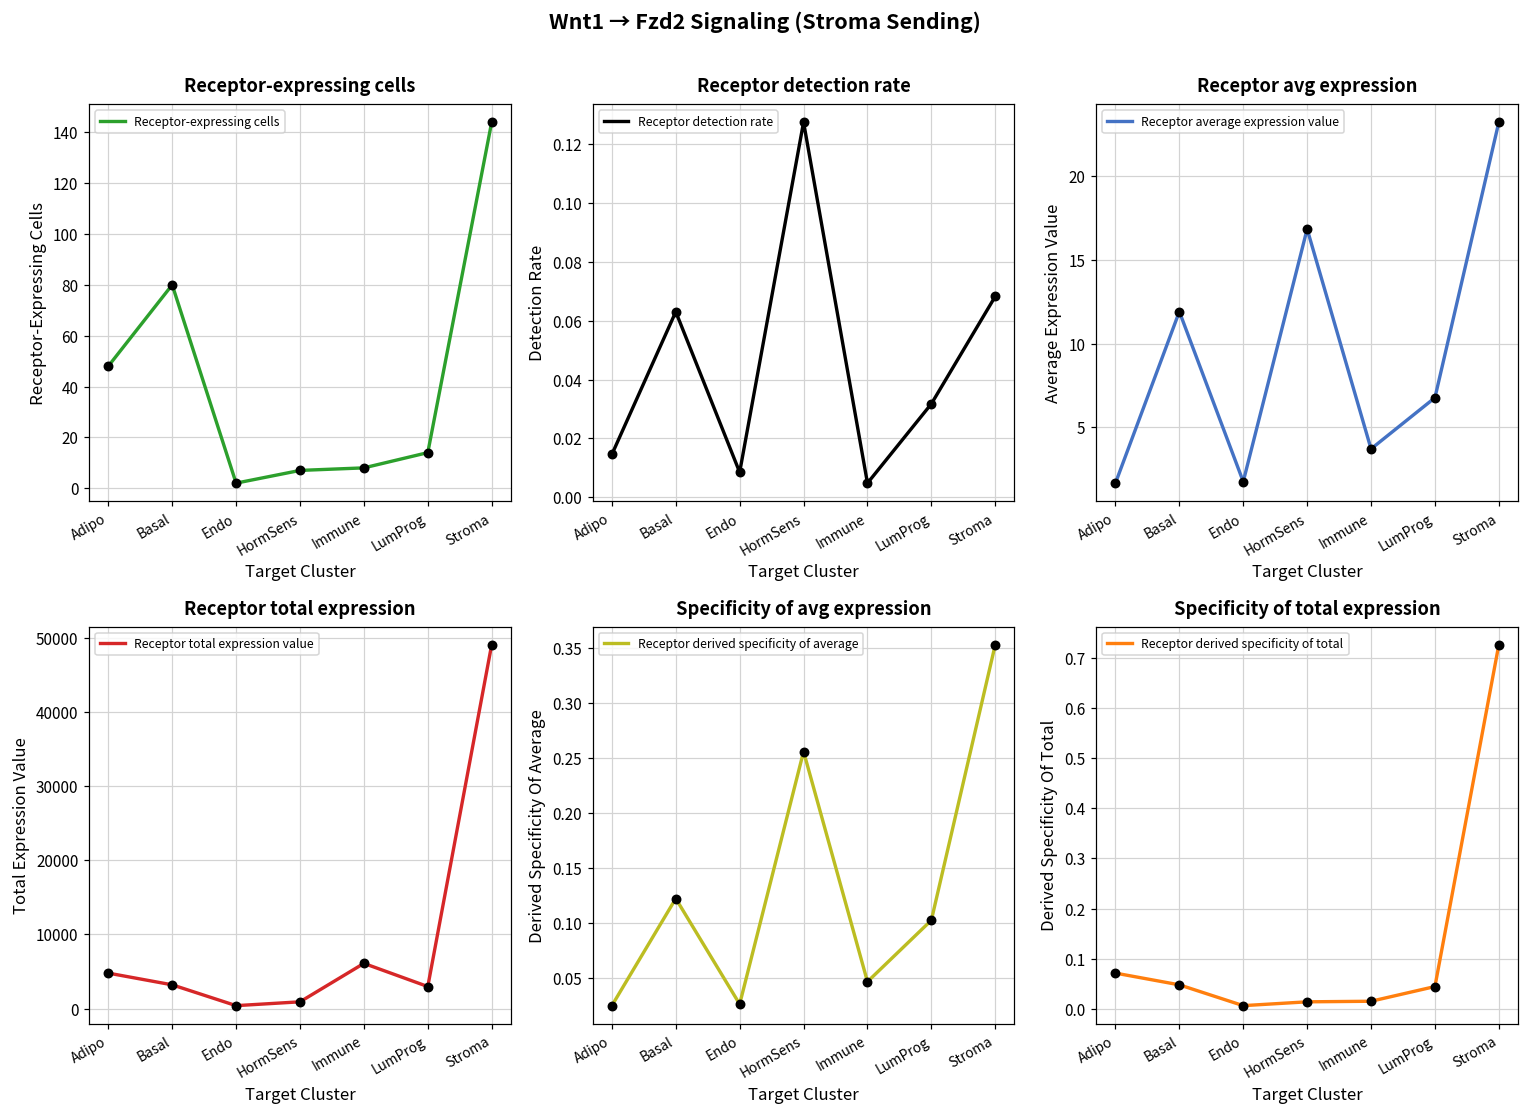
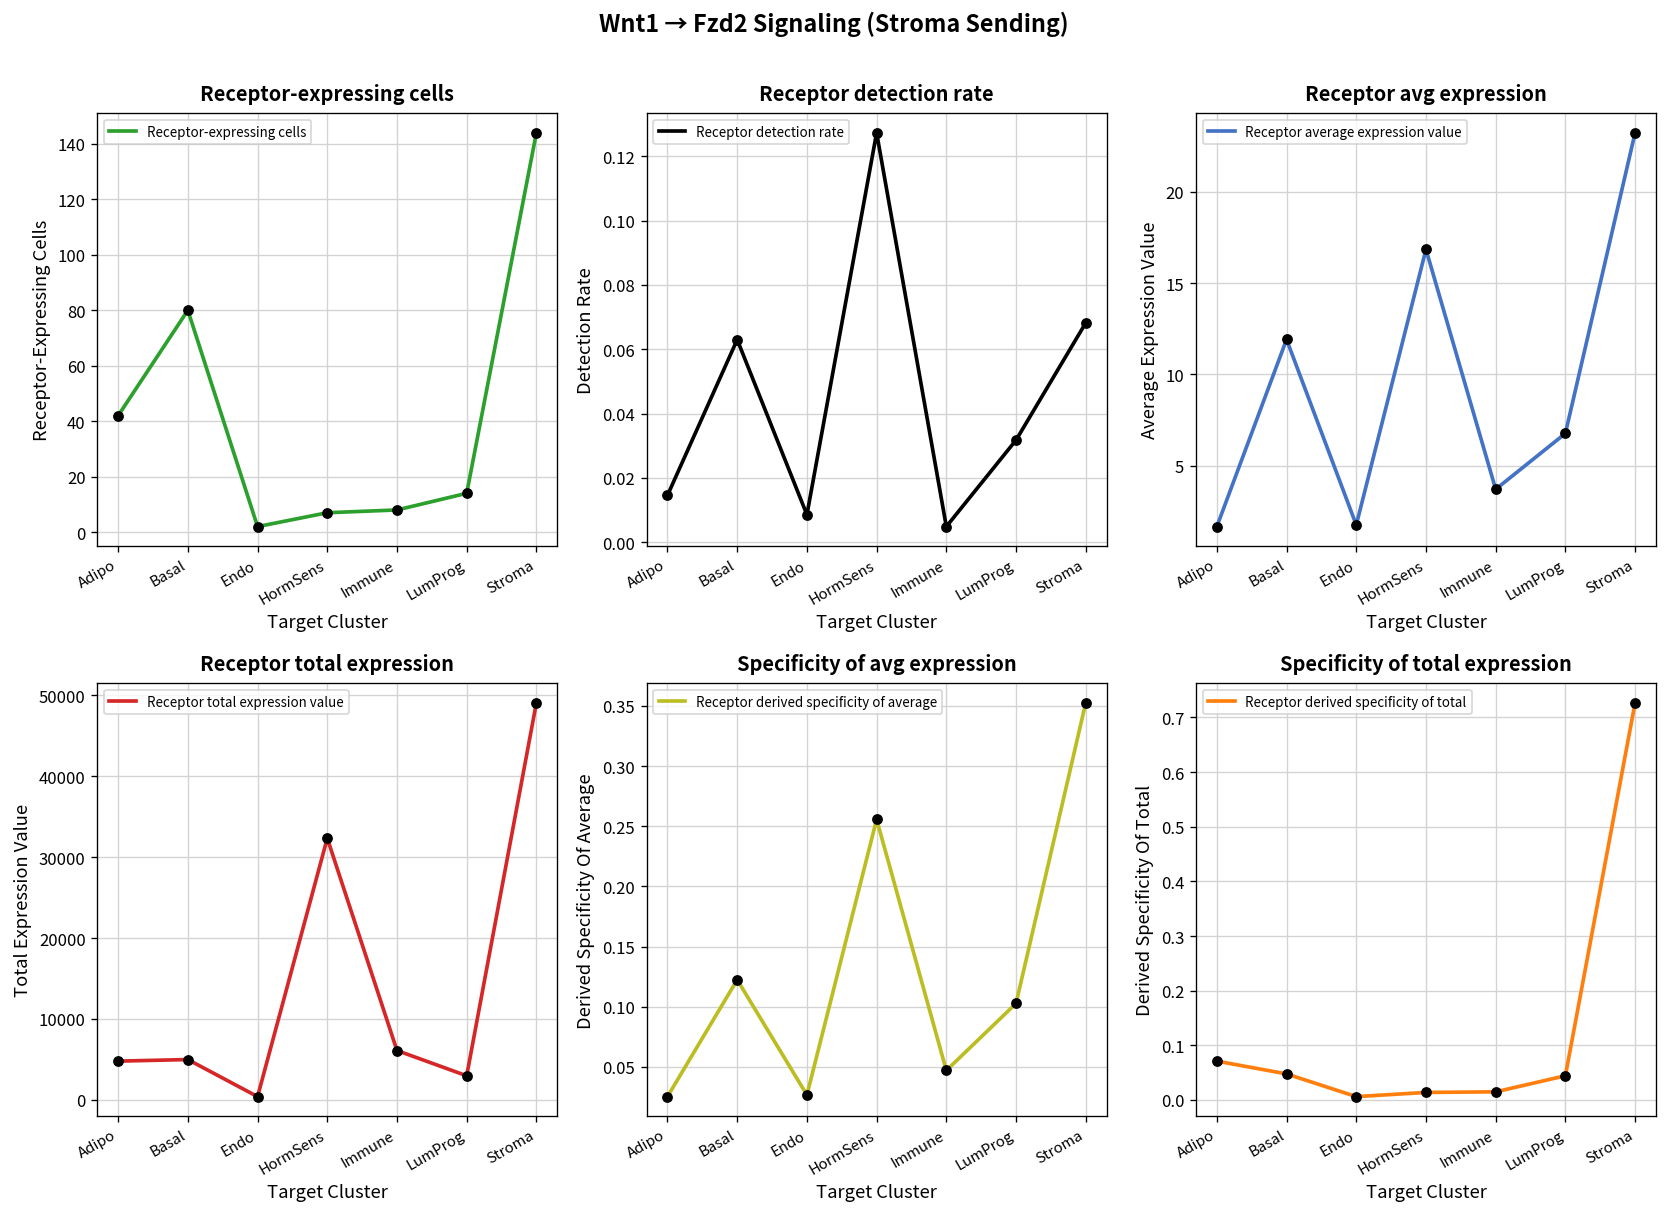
  {
    "Receptor-expressing cells": {
-     "Adipo": 48,
+     "Adipo": 42,
      "Basal": 80,
      "Endo": 2,
      "HormSens": 7,
      "Immune": 8,
      "LumProg": 14,
      "Stroma": 144
    },
    "Receptor detection rate": {
      "Adipo": 0.015,
      "Basal": 0.063,
      "Endo": 0.009,
      "HormSens": 0.127,
      "Immune": 0.005,
      "LumProg": 0.032,
      "Stroma": 0.068
    },
    "Receptor avg expression": {
      "Adipo": 1.7,
      "Basal": 11.9,
      "Endo": 1.8,
      "HormSens": 16.8,
      "Immune": 3.7,
      "LumProg": 6.8,
      "Stroma": 23.2
    },
    "Receptor total expression": {
      "Adipo": 5000,
-     "Basal": 3000,
+     "Basal": 5000,
      "Endo": 0,
-     "HormSens": 1000,
+     "HormSens": 32000,
      "Immune": 6000,
      "LumProg": 3000,
      "Stroma": 49000
    },
    "Specificity of avg expression": {
      "Adipo": 0.025,
      "Basal": 0.122,
      "Endo": 0.027,
      "HormSens": 0.256,
      "Immune": 0.047,
      "LumProg": 0.103,
      "Stroma": 0.353
    },
    "Specificity of total expression": {
      "Adipo": 0.07,
      "Basal": 0.05,
      "Endo": 0.01,
      "HormSens": 0.01,
      "Immune": 0.01,
      "LumProg": 0.04,
      "Stroma": 0.73
    }
  }
